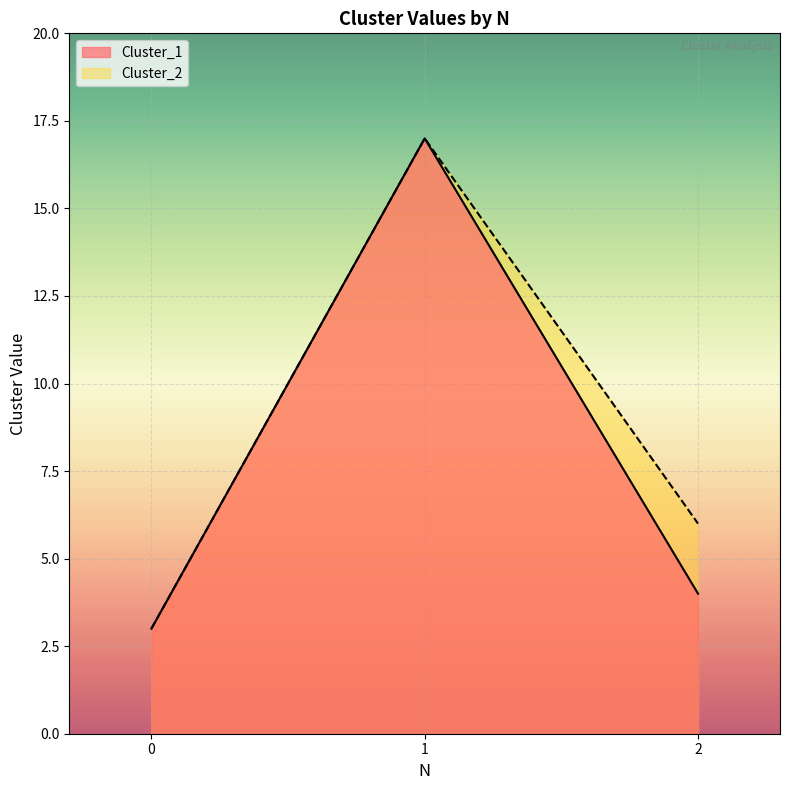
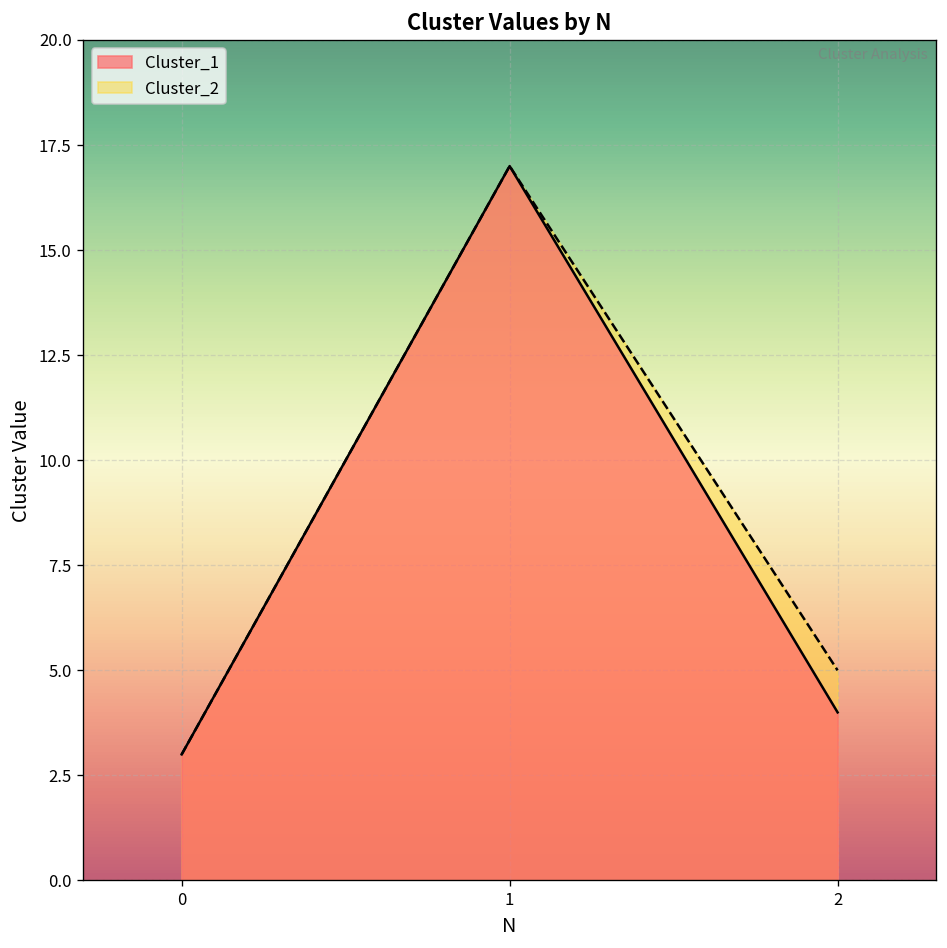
  {
    "Cluster_1": {
      "2": 4
    },
    "Cluster_2": {
-     "2": 6
+     "2": 5
    }
  }
